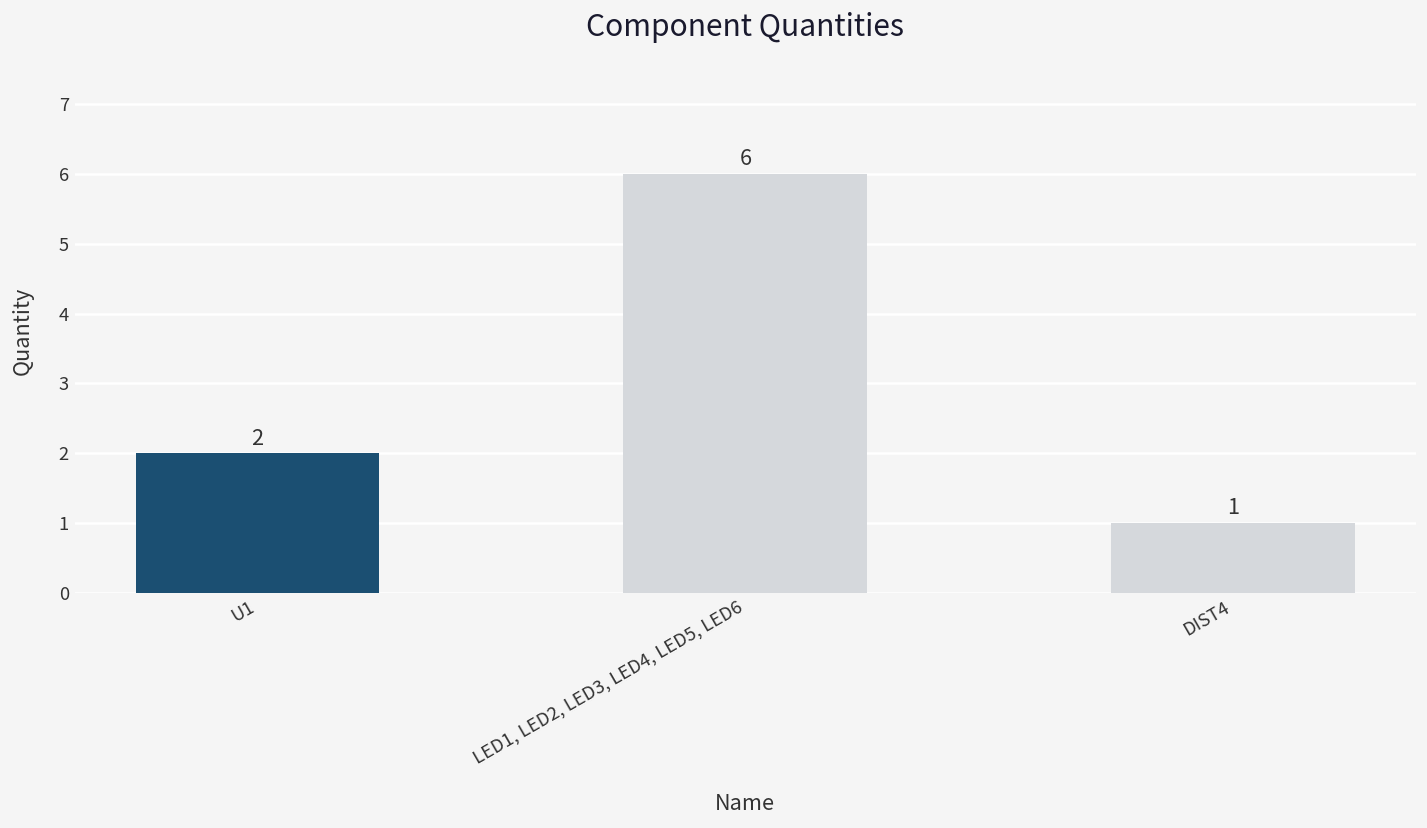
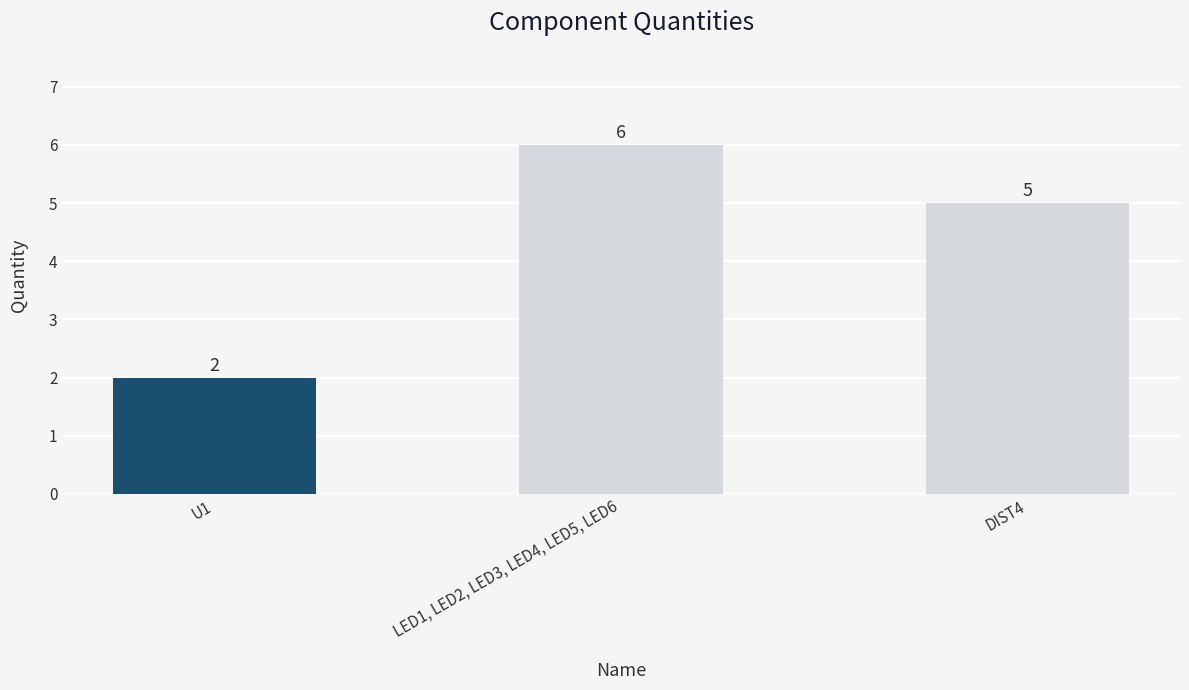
  {
    "U1": 2,
    "LED1, LED2, LED3, LED4, LED5, LED6": 6,
-   "DIST4": 1
+   "DIST4": 5
  }
